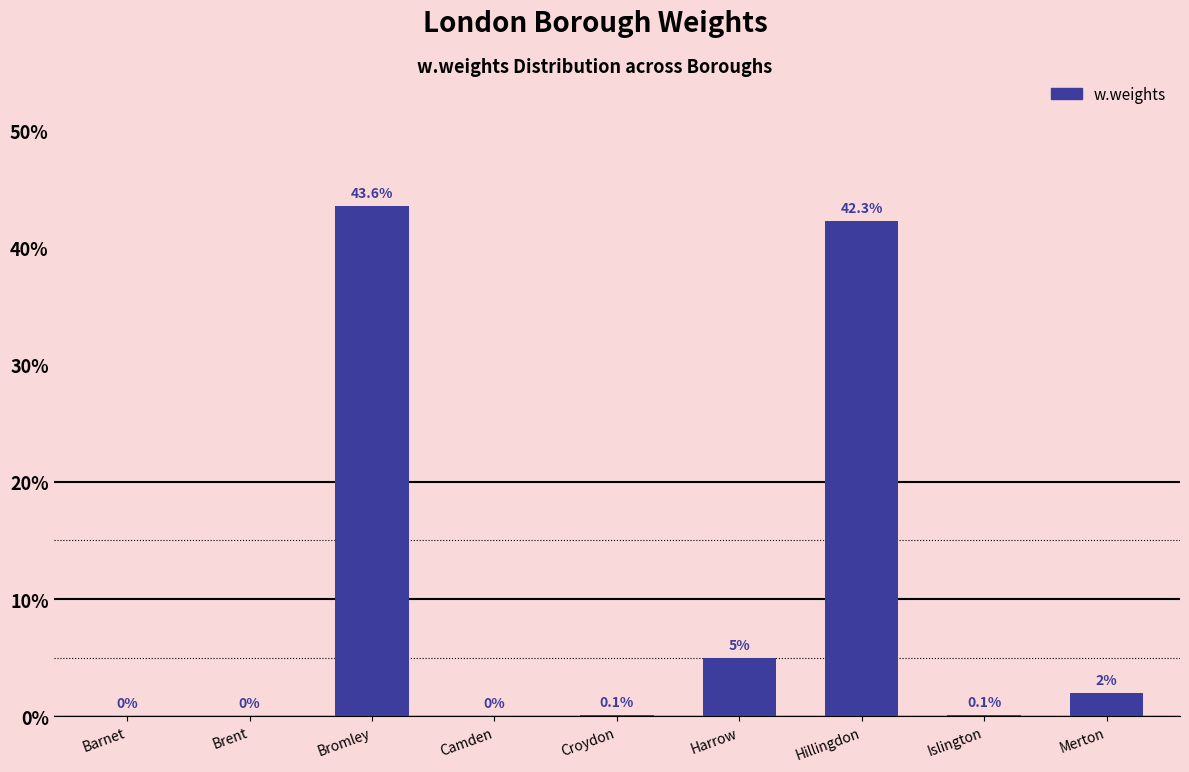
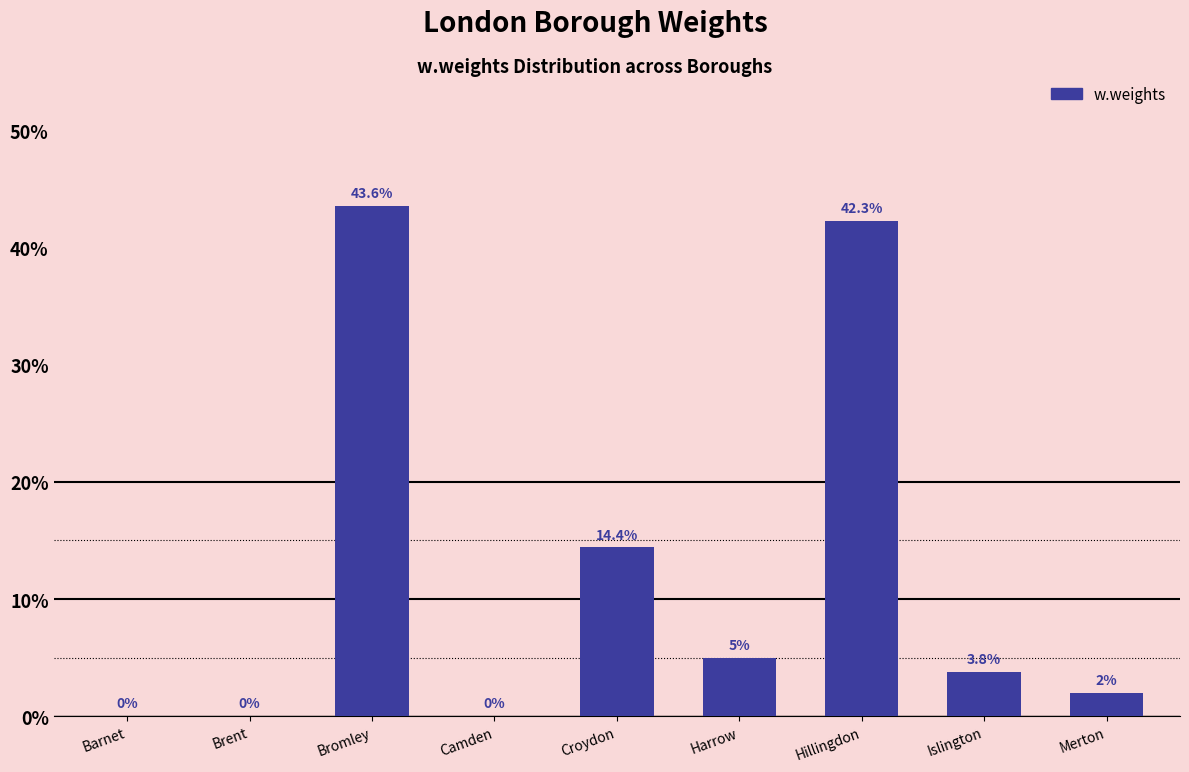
  {
    "Barnet": "0%",
    "Brent": "0%",
    "Bromley": "43.6%",
    "Camden": "0%",
-   "Croydon": "0.1%",
+   "Croydon": "14.4%",
    "Harrow": "5%",
    "Hillingdon": "42.3%",
-   "Islington": "0.1%",
+   "Islington": "3.8%",
    "Merton": "2%"
  }
